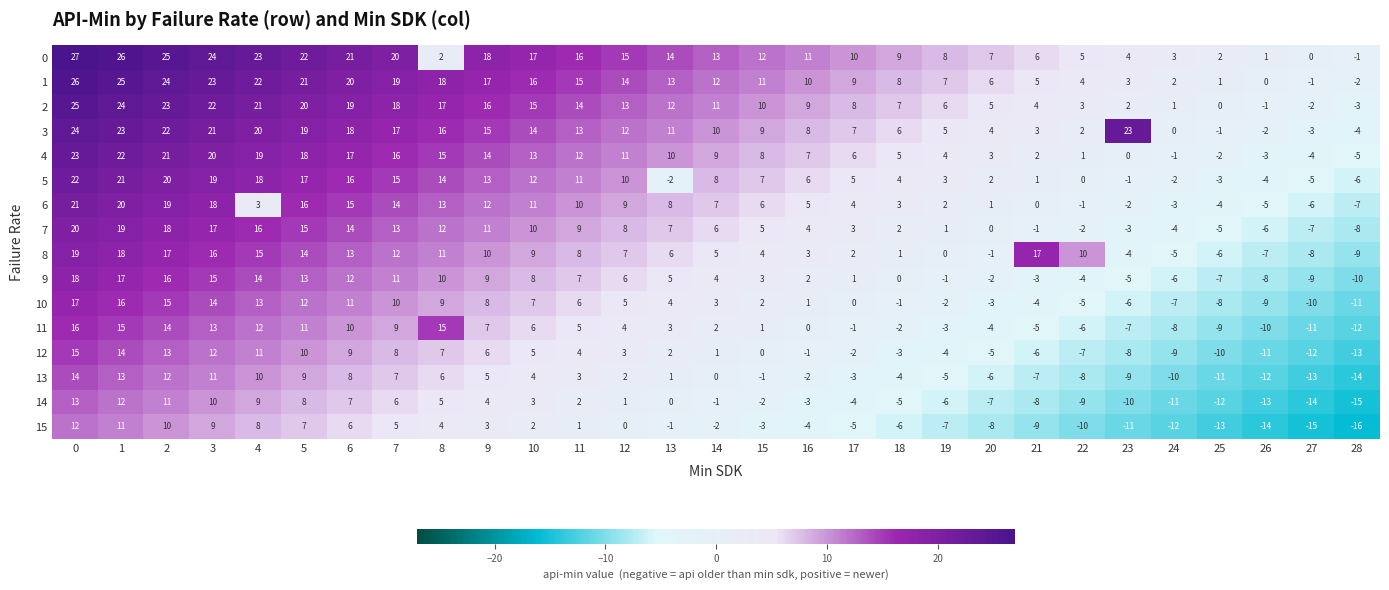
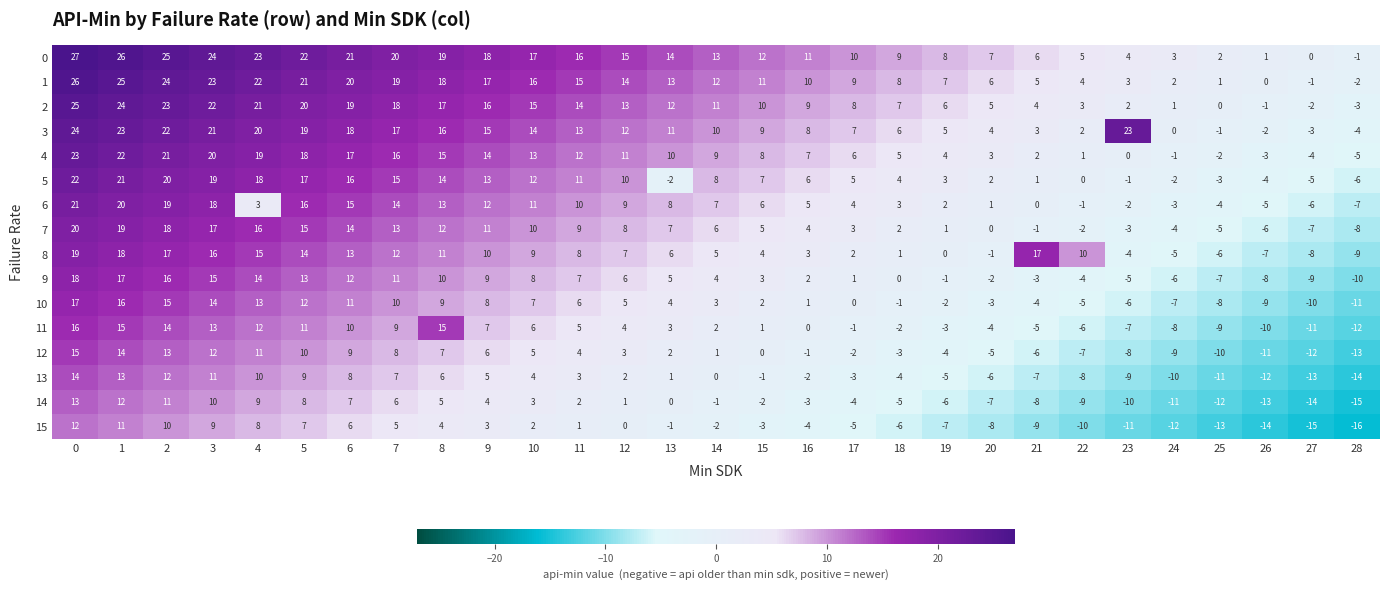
  {
    "0": {
      "0": 27,
      "1": 26,
      "2": 25,
      "3": 24,
      "4": 23,
      "5": 22,
      "6": 21,
      "7": 20,
-     "8": 2,
+     "8": 19,
      "9": 18,
      "10": 17,
      "11": 16,
      "12": 15,
      "13": 14,
      "14": 13,
      "15": 12,
      "16": 11,
      "17": 10,
      "18": 9,
      "19": 8,
      "20": 7,
      "21": 6,
      "22": 5,
      "23": 4,
      "24": 3,
      "25": 2,
      "26": 1,
      "27": 0,
      "28": -1
    }
  }
